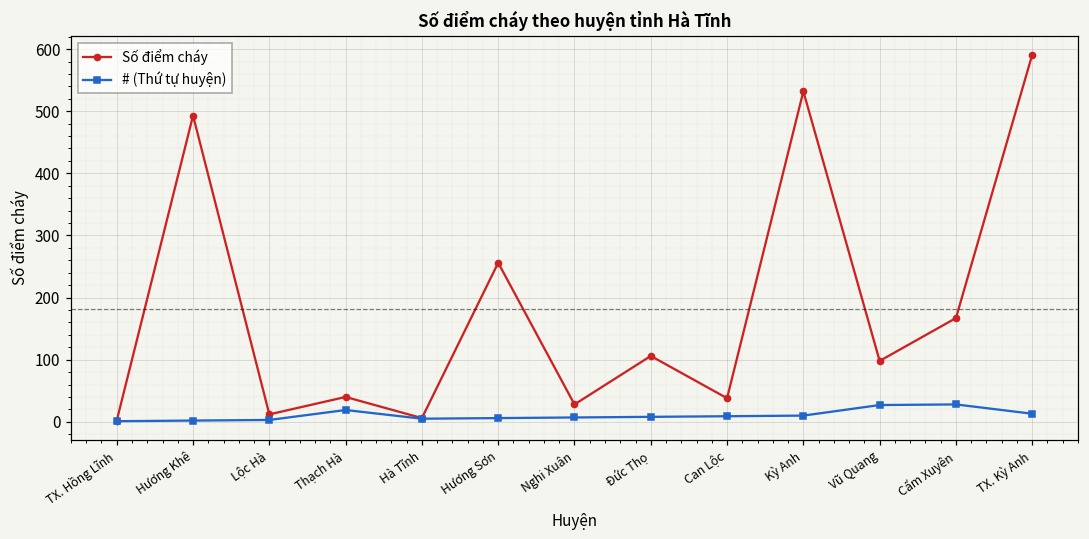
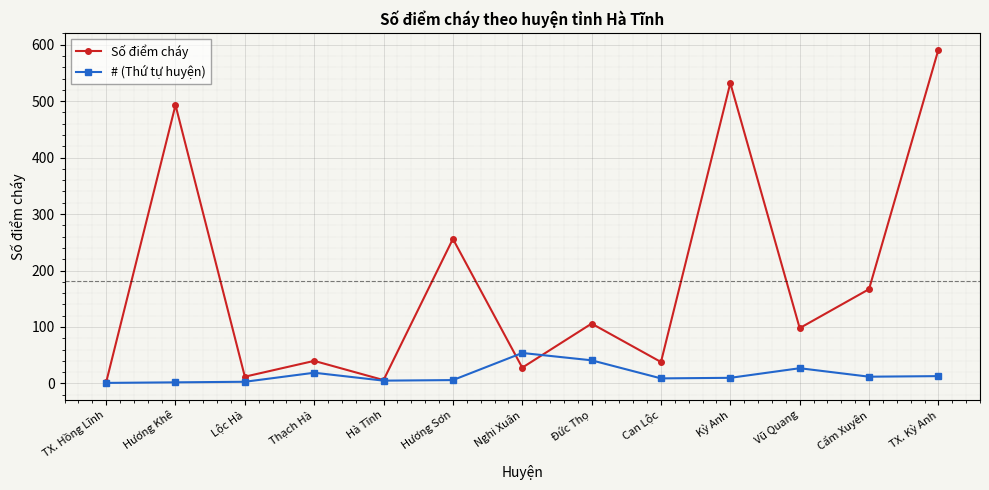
  {
    "Số điểm cháy": {
      "Hương Khê": 490,
      "Lộc Hà": 10,
      "Thạch Hà": 40,
      "Hương Sơn": 260,
      "Nghi Xuân": 30,
      "Đức Thọ": 110,
      "Can Lộc": 40,
      "Kỳ Anh": 530,
      "Vũ Quang": 100,
      "Cẩm Xuyên": 170,
      "TX. Kỳ Anh": 590
    },
    "# (Thứ tự huyện)": {
      "Hương Khê": 0,
      "Lộc Hà": 0,
      "Thạch Hà": 20,
      "Hương Sơn": 10,
-     "Nghi Xuân": 10,
-     "Đức Thọ": 10,
+     "Nghi Xuân": 50,
+     "Đức Thọ": 40,
      "Can Lộc": 10,
      "Kỳ Anh": 10,
      "Vũ Quang": 30,
-     "Cẩm Xuyên": 30,
+     "Cẩm Xuyên": 10,
      "TX. Kỳ Anh": 10
    }
  }
